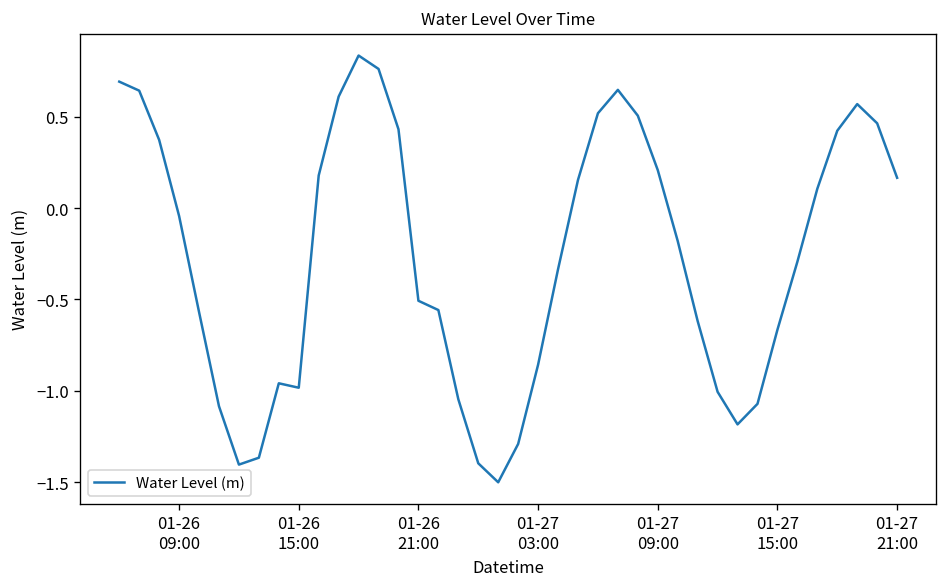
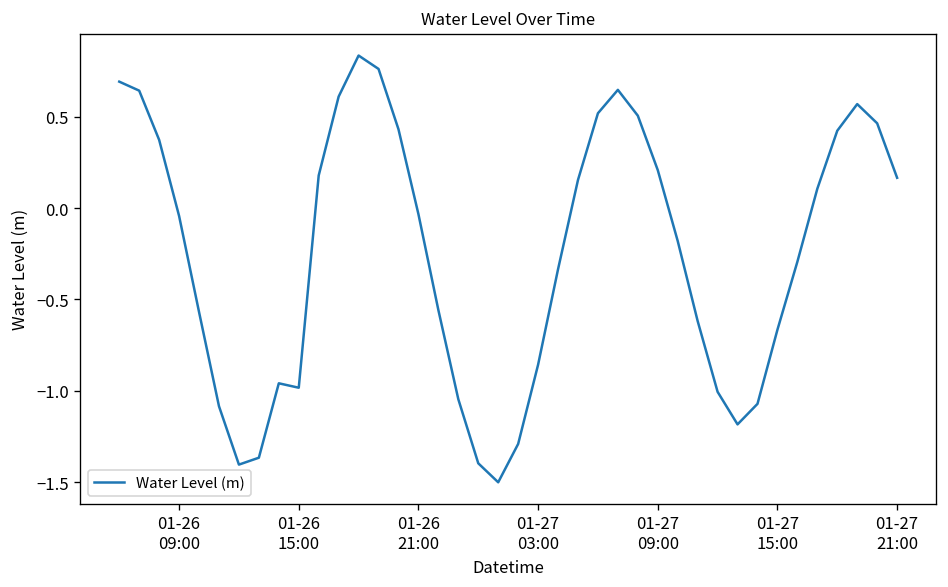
  {
    "01-26 09:00": -0.04,
    "01-26 15:00": -0.98,
-   "01-26 21:00": -0.51,
+   "01-26 21:00": -0.03,
    "01-27 03:00": -0.86,
    "01-27 09:00": 0.21,
    "01-27 15:00": -0.67,
    "01-27 21:00": 0.17
  }
